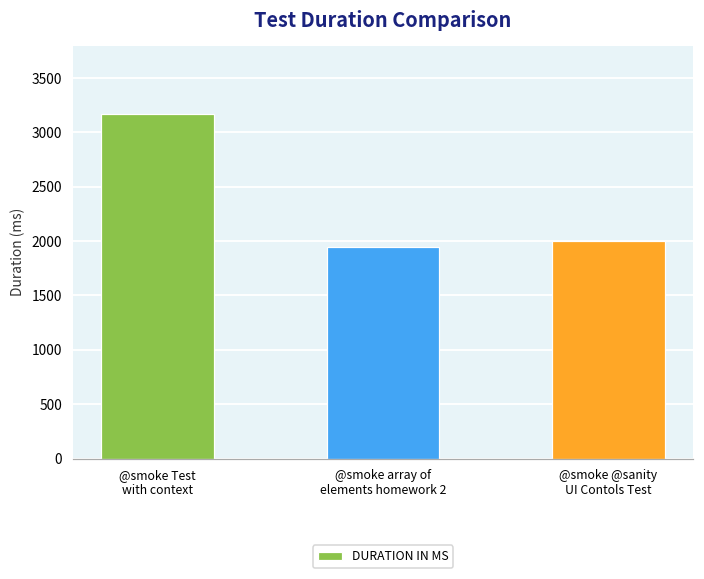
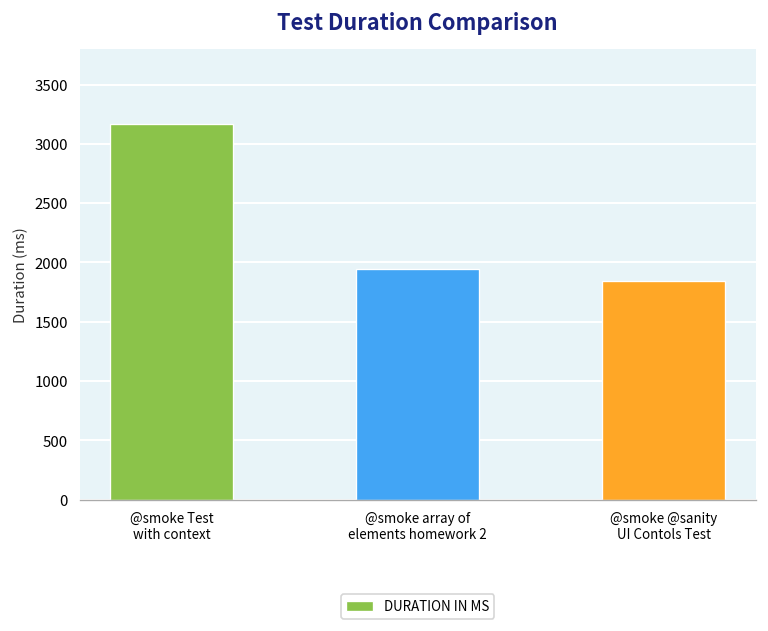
  {
    "@smoke Test with context": 3200,
    "@smoke array of elements homework 2": 1900,
-   "@smoke @sanity UI Contols Test": 2000
+   "@smoke @sanity UI Contols Test": 1800
  }
